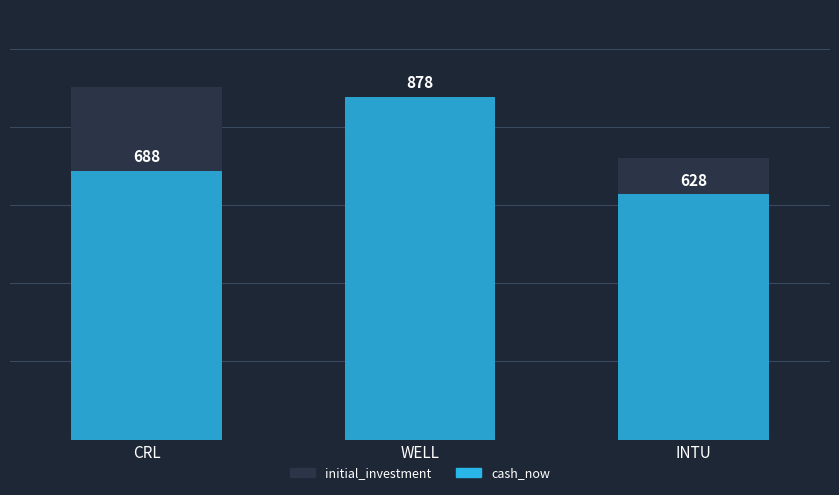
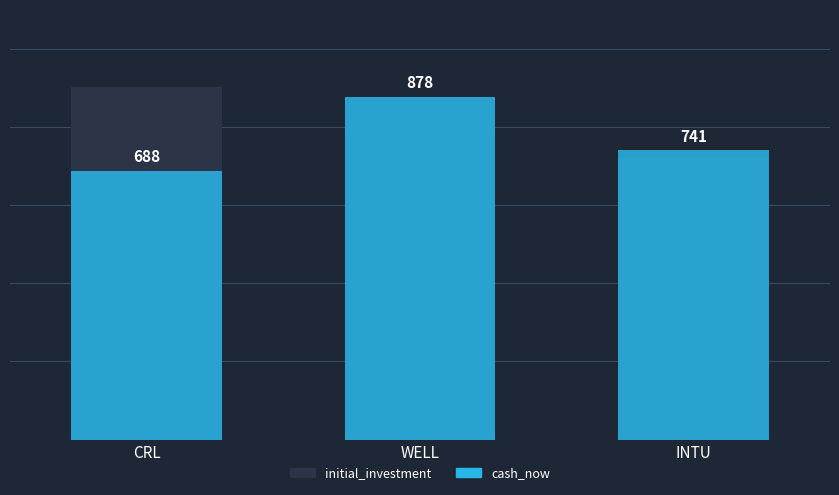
  {
    "cash_now": {
      "WELL": 878,
-     "INTU": 628
+     "INTU": 741
    }
  }
